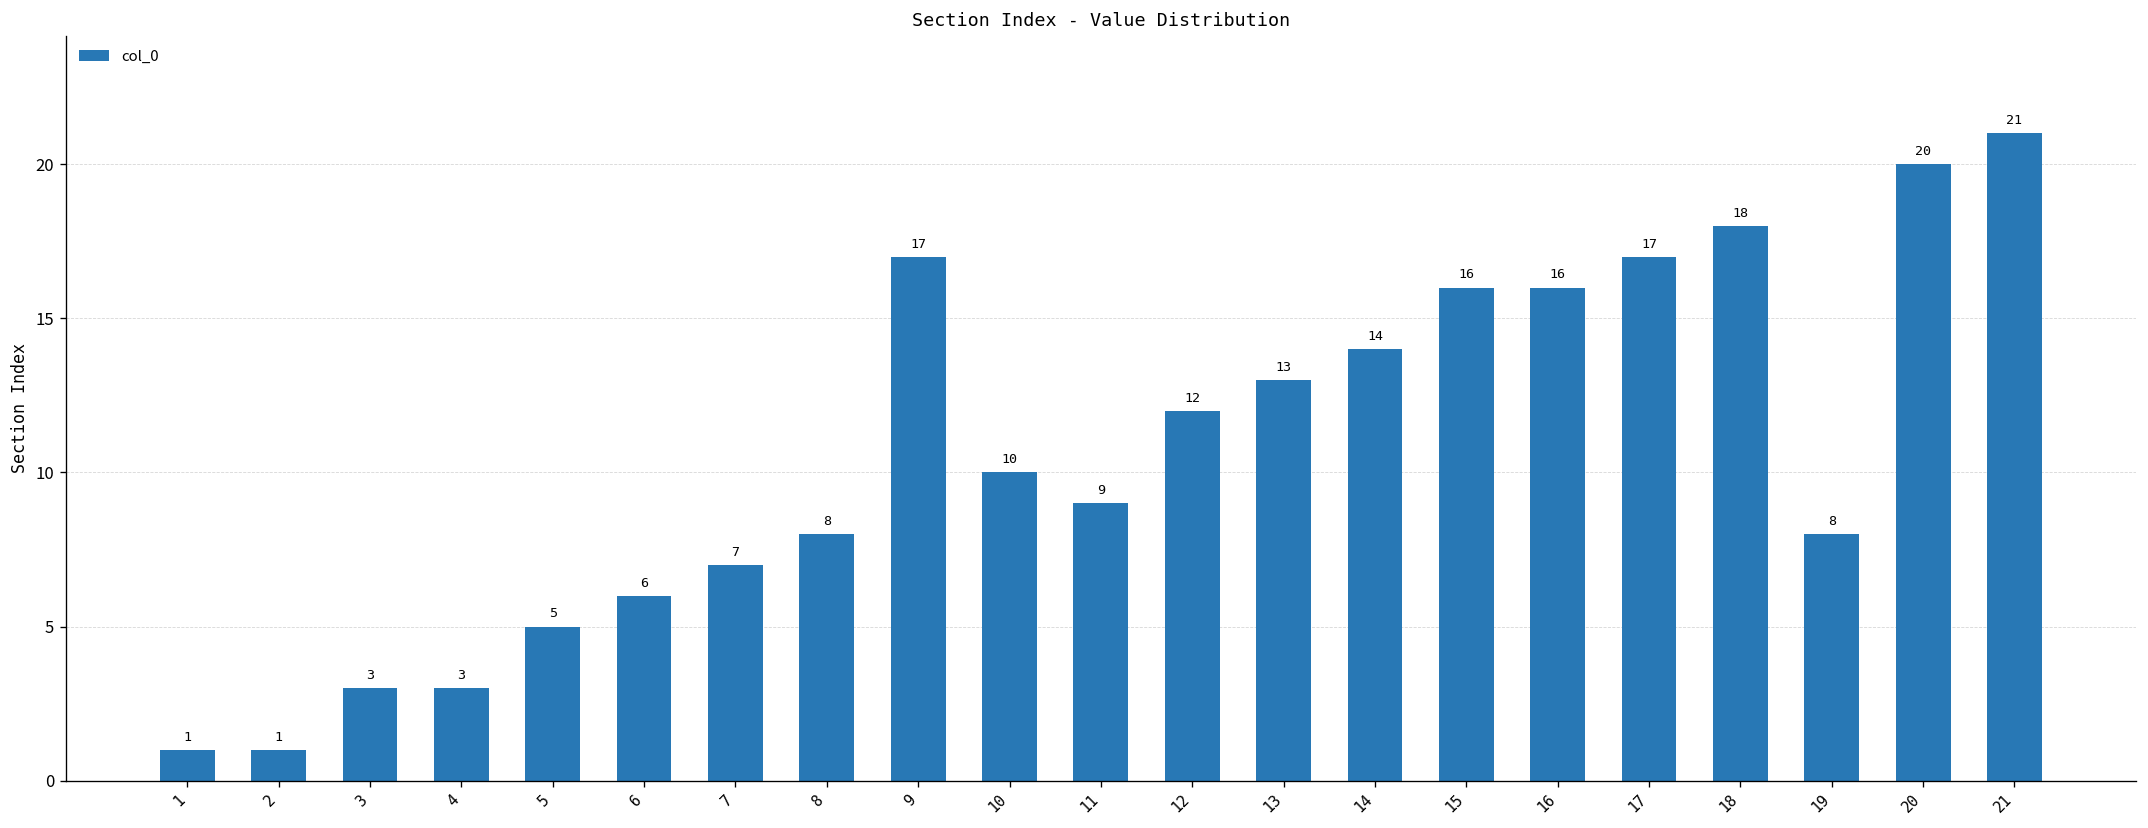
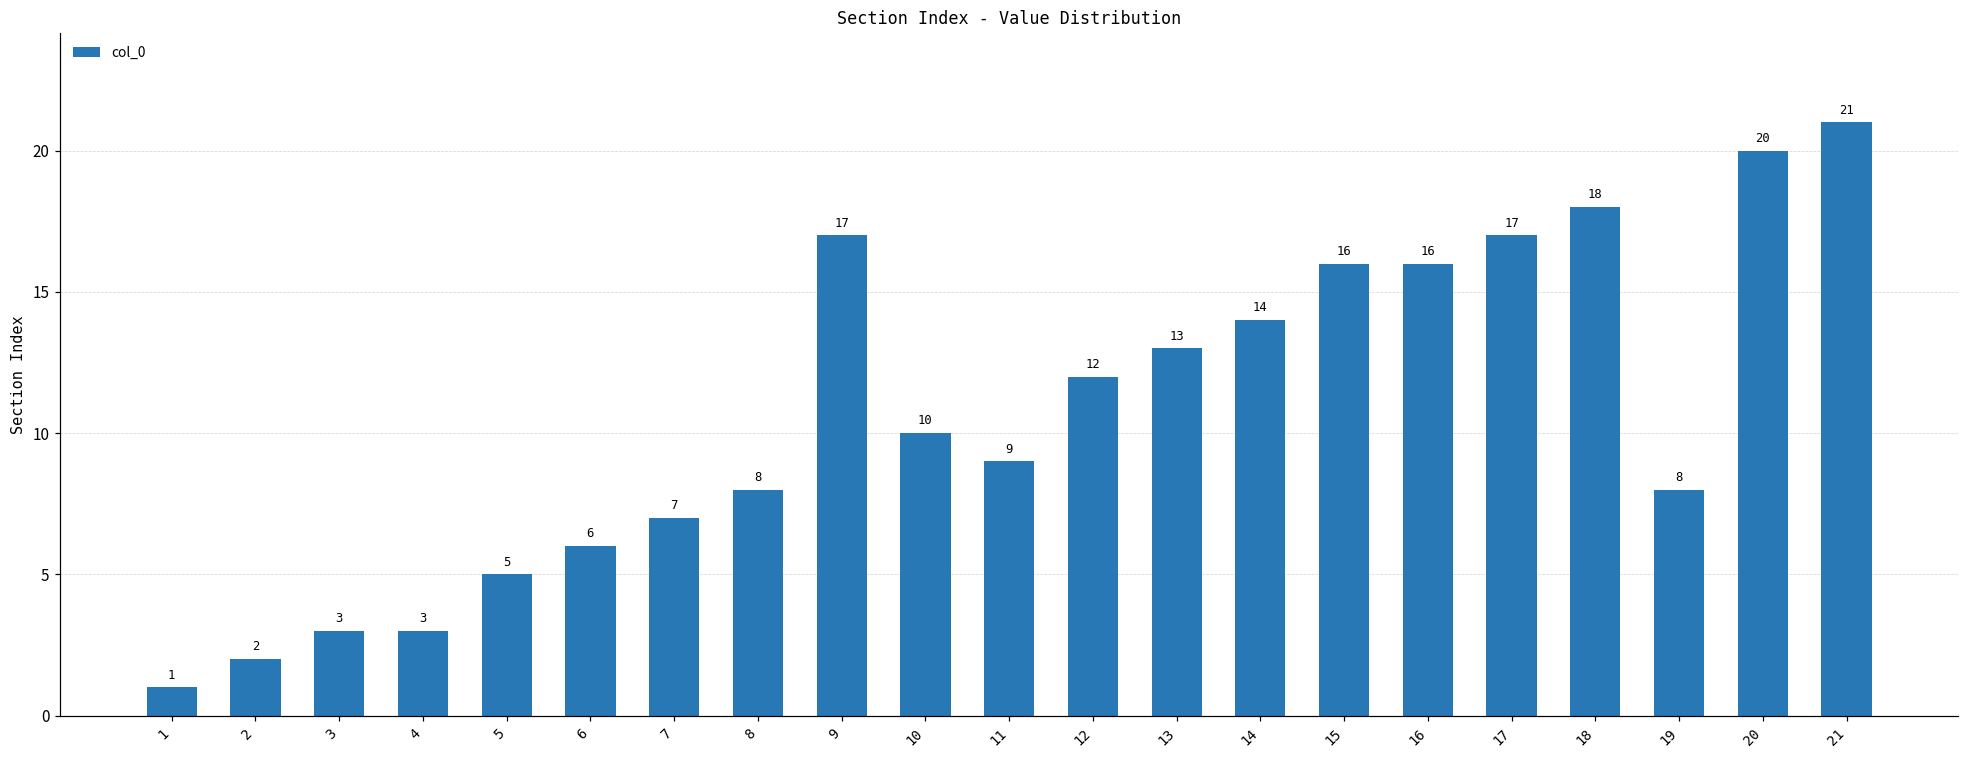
  {
    "1": 1,
-   "2": 1,
+   "2": 2,
    "3": 3,
    "4": 3,
    "5": 5,
    "6": 6,
    "7": 7,
    "8": 8,
    "9": 17,
    "10": 10,
    "11": 9,
    "12": 12,
    "13": 13,
    "14": 14,
    "15": 16,
    "16": 16,
    "17": 17,
    "18": 18,
    "19": 8,
    "20": 20,
    "21": 21
  }
